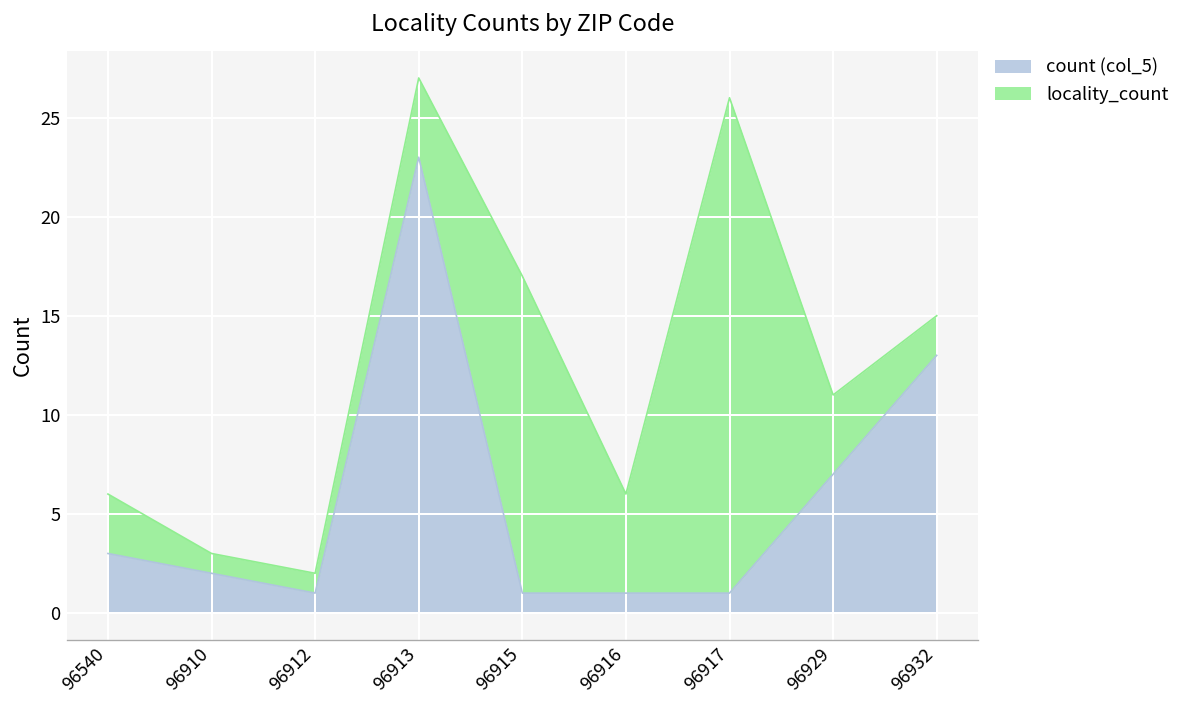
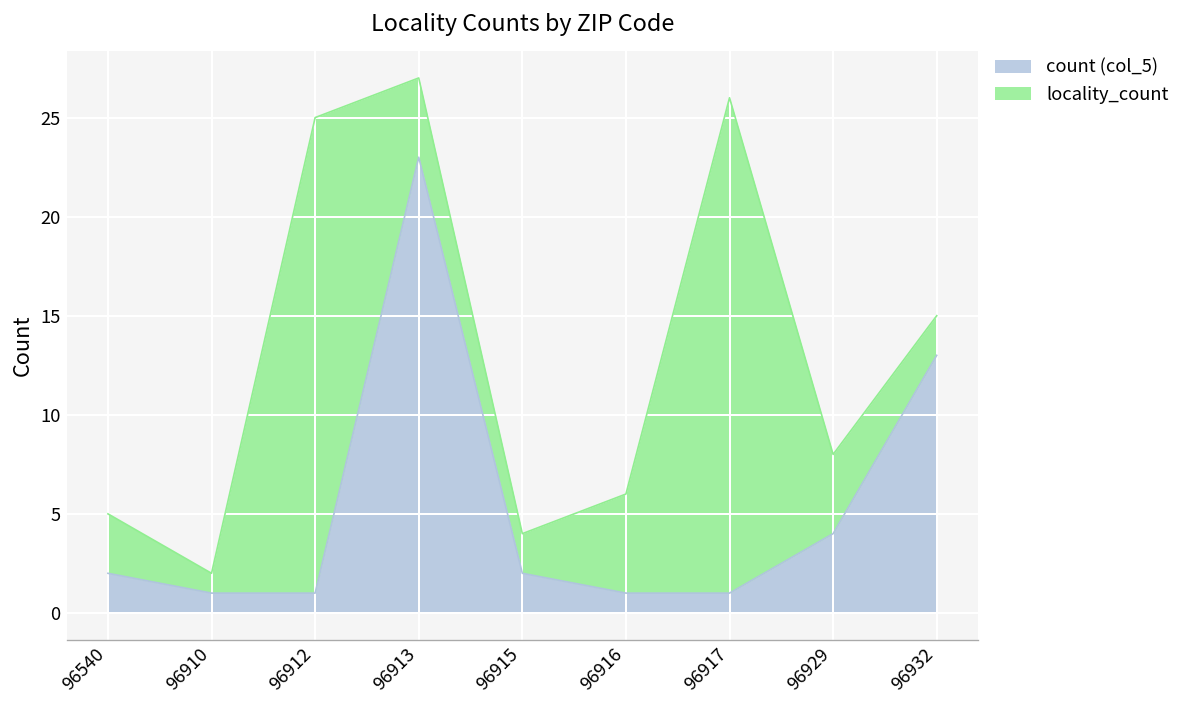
  {
    "count (col_5)": {
-     "96540": 3,
-     "96910": 2,
+     "96540": 2,
+     "96910": 1,
      "96912": 1,
      "96913": 23,
-     "96915": 1,
+     "96915": 2,
      "96916": 1,
      "96917": 1,
-     "96929": 7,
+     "96929": 4,
      "96932": 13
    },
    "locality_count": {
      "96540": 3,
      "96910": 1,
-     "96912": 1,
+     "96912": 24,
      "96913": 4,
-     "96915": 16,
+     "96915": 2,
      "96916": 5,
      "96917": 25,
      "96929": 4,
      "96932": 2
    }
  }
